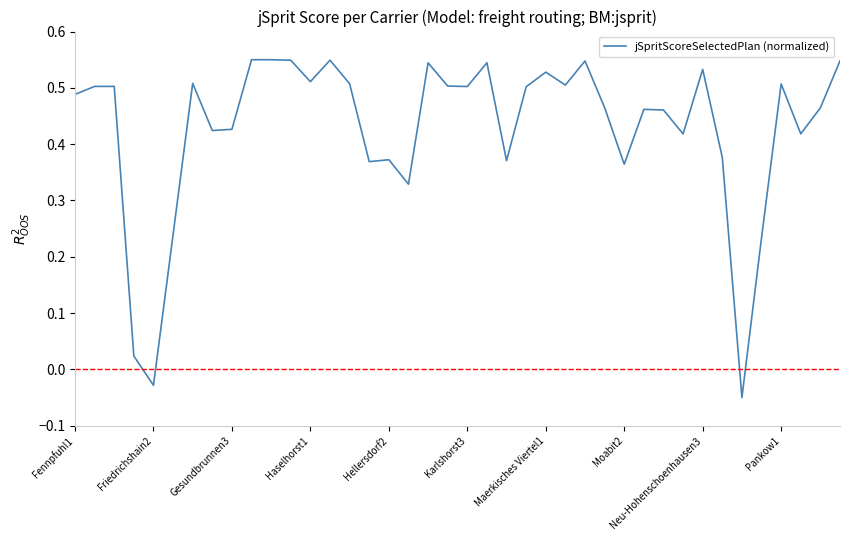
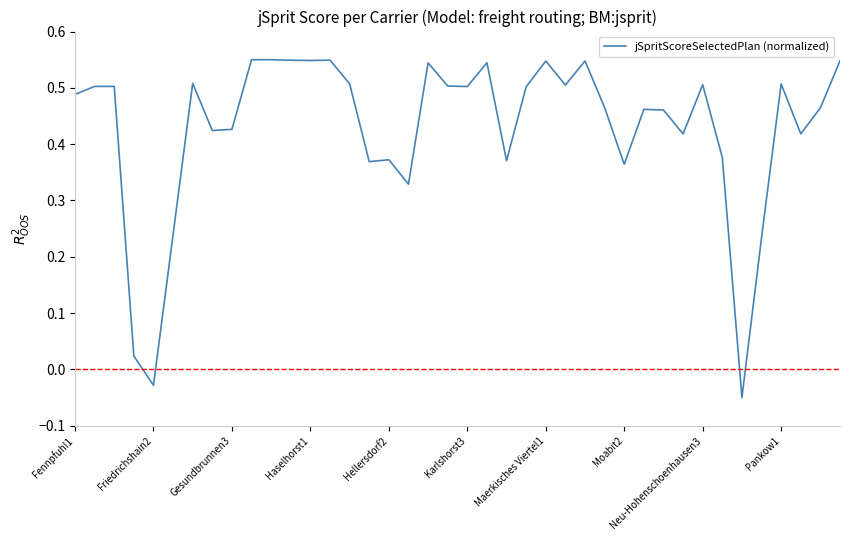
  {
    "Fennpfuhl1": 0.49,
    "Friedrichshain2": -0.03,
    "Gesundbrunnen3": 0.43,
-   "Haselhorst1": 0.51,
+   "Haselhorst1": 0.55,
    "Hellersdorf2": 0.37,
    "Karlshorst3": 0.50,
-   "Maerkisches Viertel1": 0.53,
+   "Maerkisches Viertel1": 0.55,
    "Moabit2": 0.36,
-   "Neu-Hohenschoenhausen3": 0.53,
+   "Neu-Hohenschoenhausen3": 0.51,
    "Pankow1": 0.51
  }
